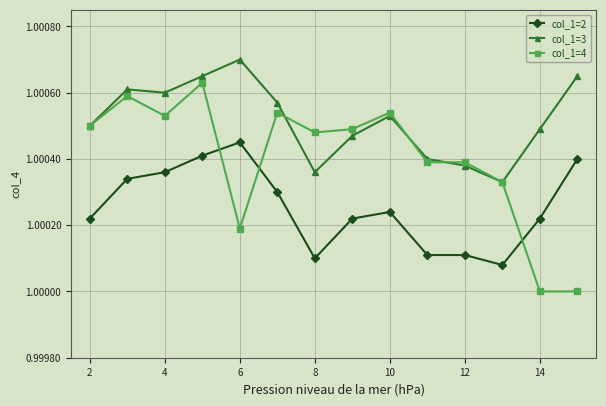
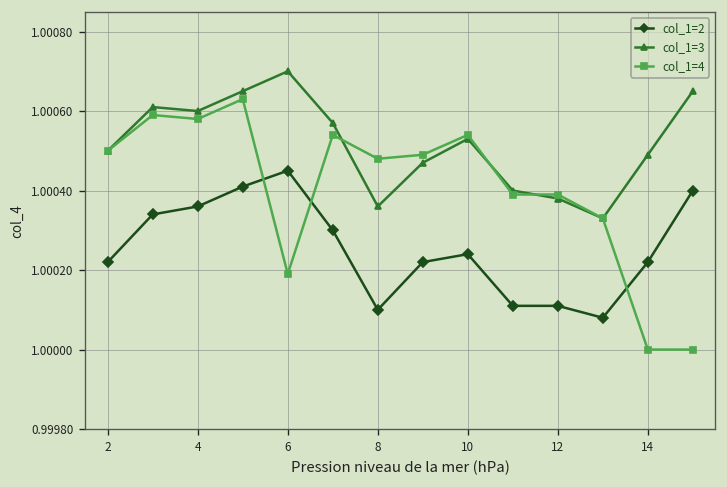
  {
    "col_1=4": {
-     "4": 1.00053,
+     "4": 1.00058,
      "6": 1.00019,
      "8": 1.00048,
      "10": 1.00054,
      "12": 1.00039,
      "14": 1.00000
    }
  }
